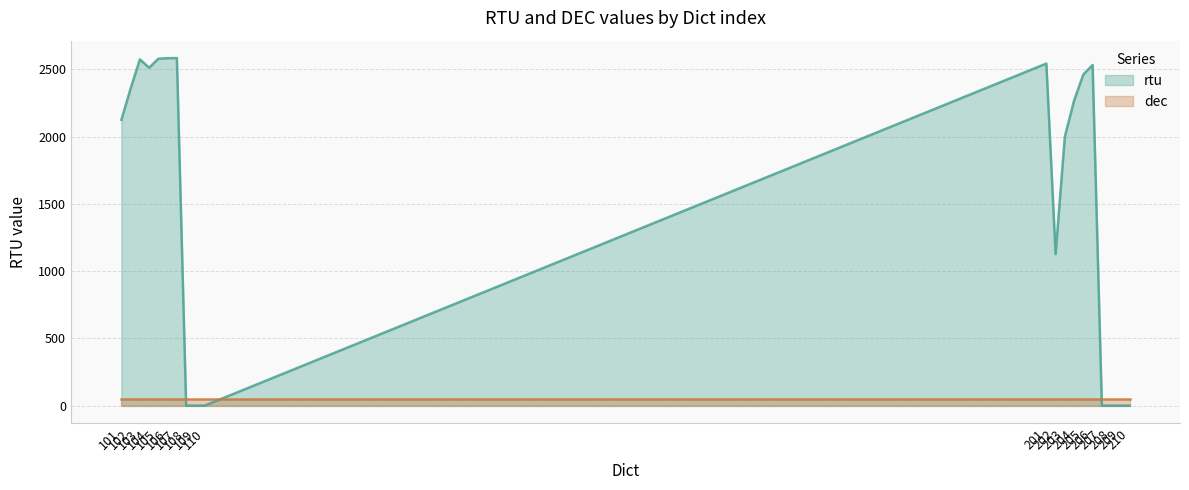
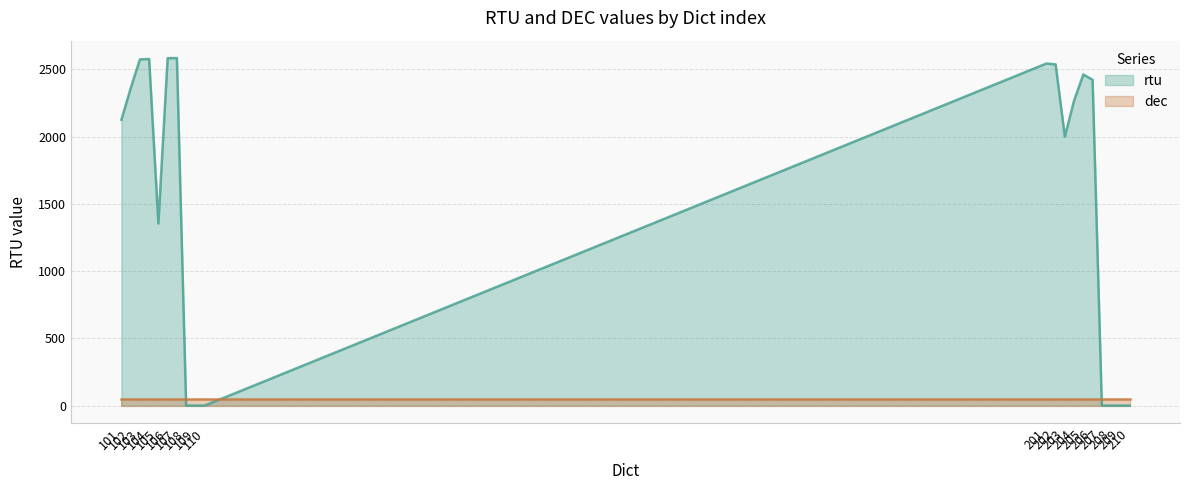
  {
    "rtu": {
      "101": 2130,
      "102": 2360,
      "103": 2570,
-     "104": 2510,
-     "105": 2580,
+     "104": 2580,
+     "105": 1350,
      "106": 2580,
      "107": 2580,
      "108": 0,
      "109": 0,
      "110": 0,
      "201": 2540,
-     "202": 1130,
+     "202": 2540,
      "203": 2000,
      "204": 2270,
      "205": 2460,
-     "206": 2530,
+     "206": 2420,
      "207": 0,
      "208": 0,
      "209": 0,
      "210": 0
    },
    "dec": {
      "101": 50,
      "102": 50,
      "103": 50,
      "104": 50,
      "105": 50,
      "106": 50,
      "107": 50,
      "108": 50,
      "109": 50,
      "110": 50,
      "201": 50,
      "202": 50,
      "203": 50,
      "204": 50,
      "205": 50,
      "206": 50,
      "207": 50,
      "208": 50,
      "209": 50,
      "210": 50
    }
  }
